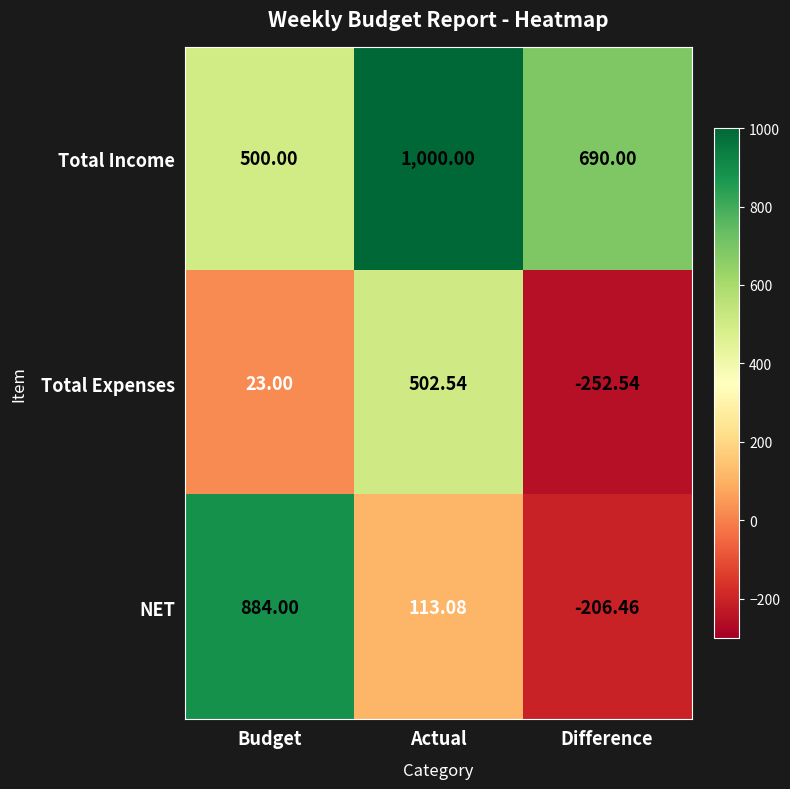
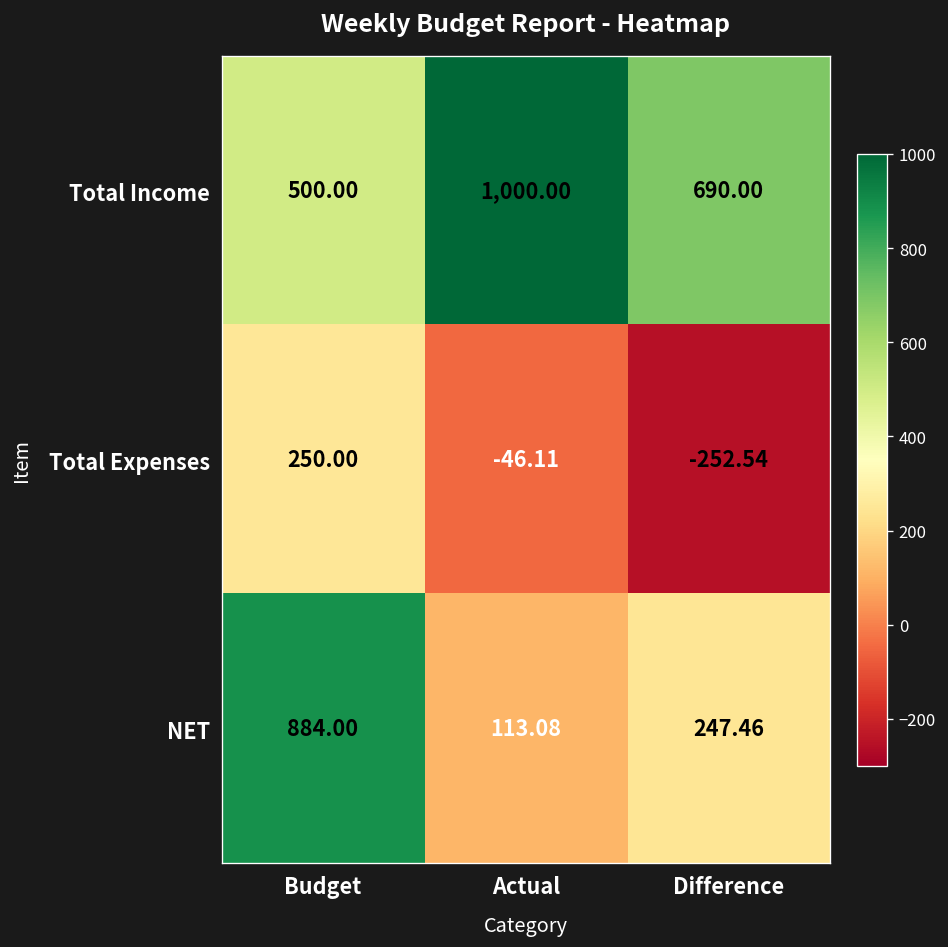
  {
    "Total Income": {
      "Budget": "500.00",
      "Actual": "1,000.00",
      "Difference": "690.00"
    },
    "Total Expenses": {
-     "Budget": "23.00",
-     "Actual": "502.54",
+     "Budget": "250.00",
+     "Actual": "-46.11",
      "Difference": "-252.54"
    },
    "NET": {
      "Budget": "884.00",
      "Actual": "113.08",
-     "Difference": "-206.46"
+     "Difference": "247.46"
    }
  }
